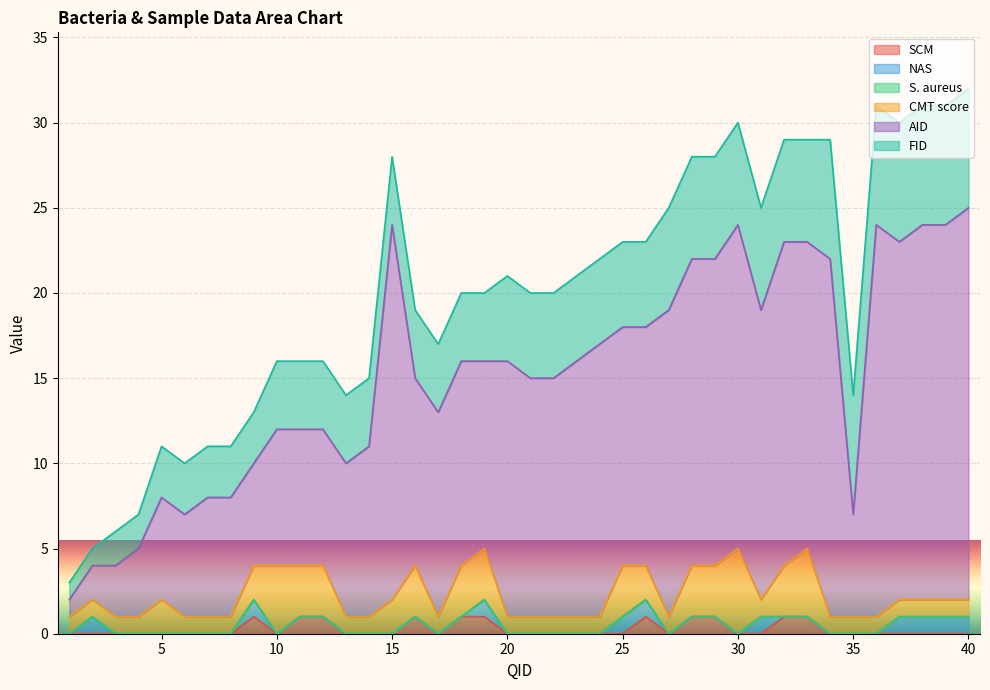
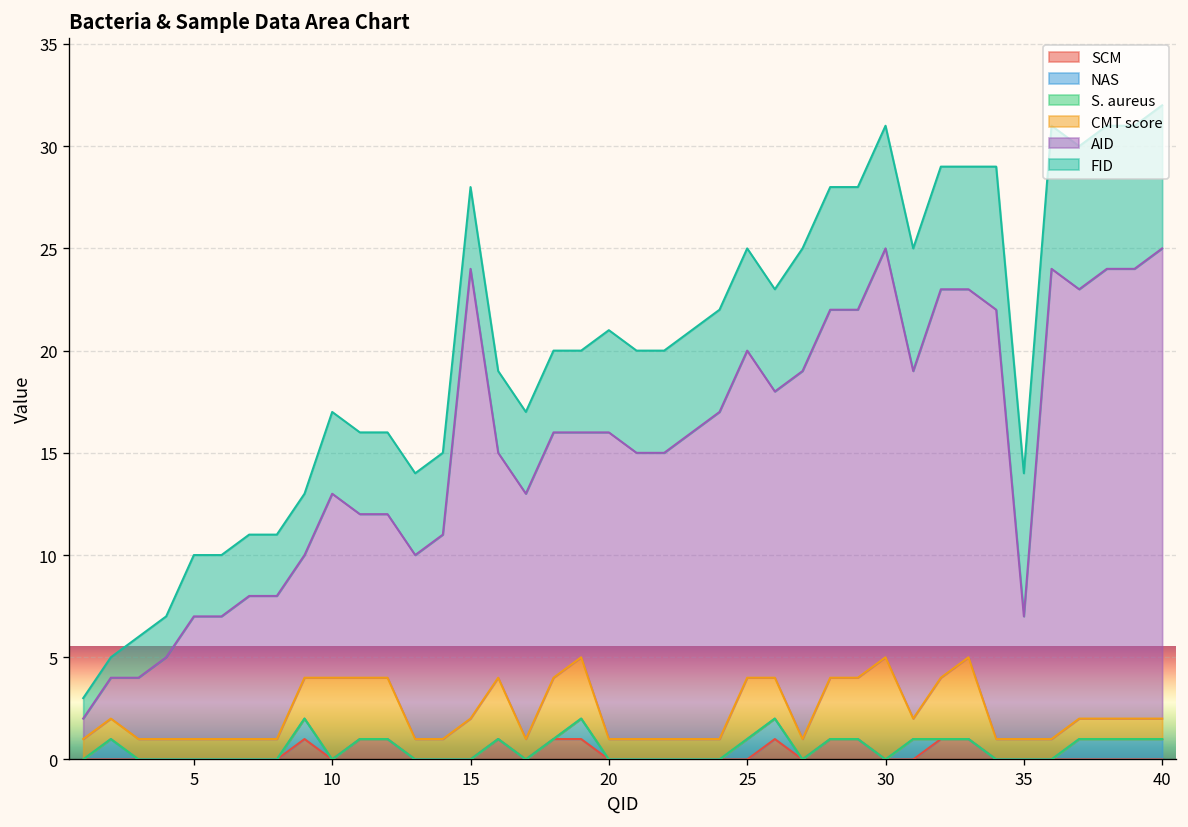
  {
    "SCM": {
      "25": 0,
      "40": 0
    },
    "CMT score": {
-     "5": 2,
+     "5": 1,
      "10": 4,
      "15": 2,
      "20": 1,
      "25": 4,
      "30": 5,
      "35": 1,
      "40": 2
    },
    "AID": {
-     "10": 8,
+     "10": 9,
      "15": 24,
      "20": 16,
-     "25": 14,
-     "30": 19,
+     "25": 16,
+     "30": 20,
      "35": 7,
      "40": 25
    }
  }
